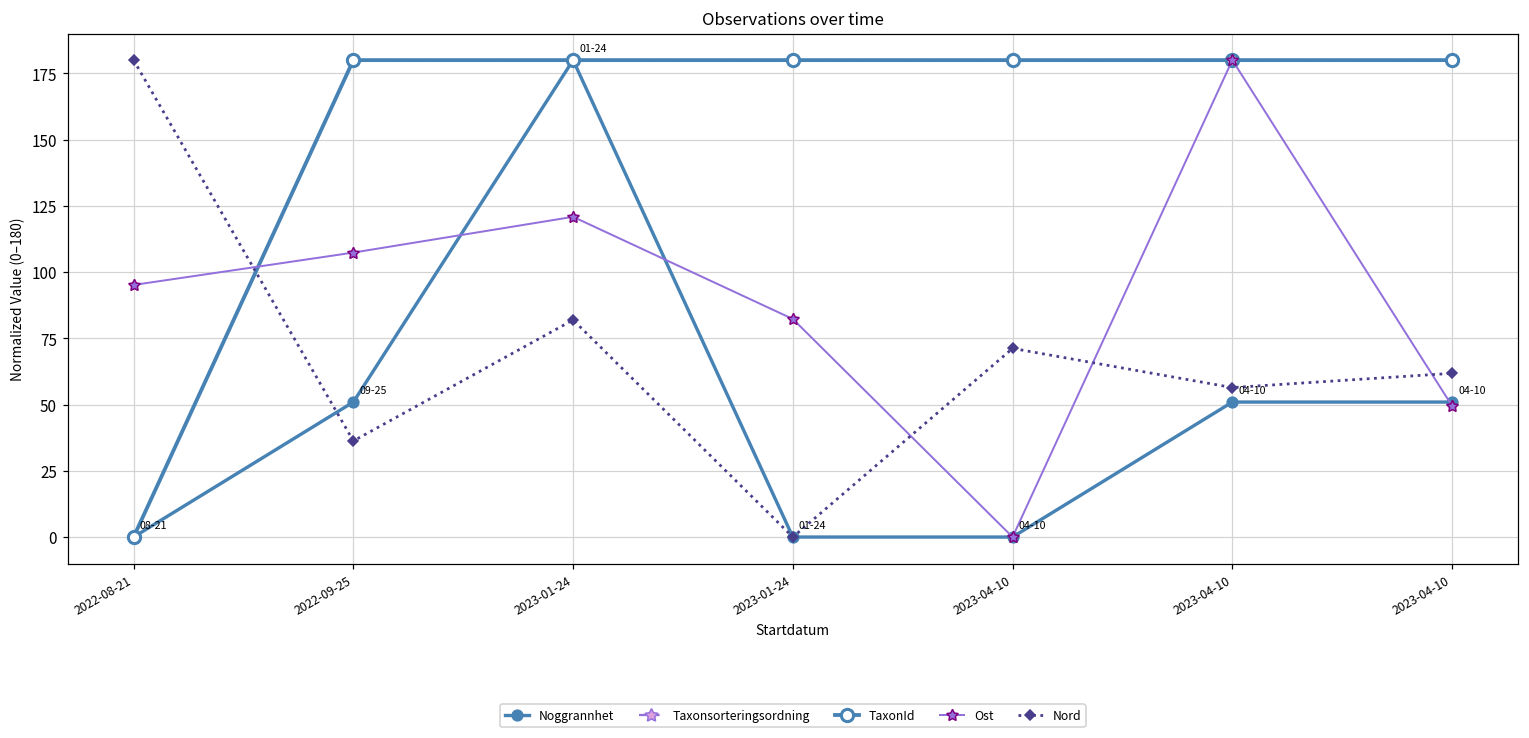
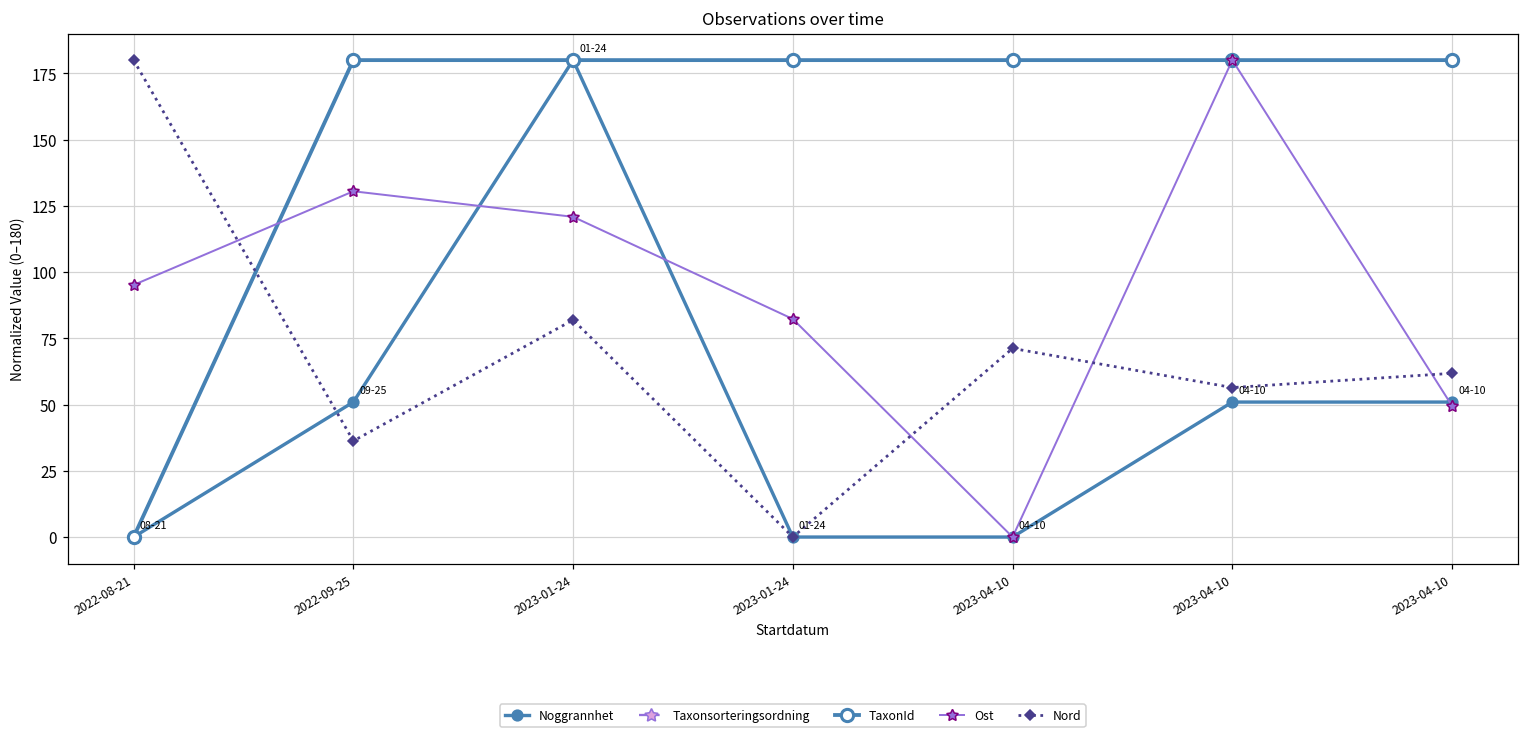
  {
    "Ost": {
      "2022-08-21": 95,
-     "2022-09-25": 107
+     "2022-09-25": 131
    },
    "Nord": {
      "2022-08-21": 180,
      "2022-09-25": 36
    }
  }
